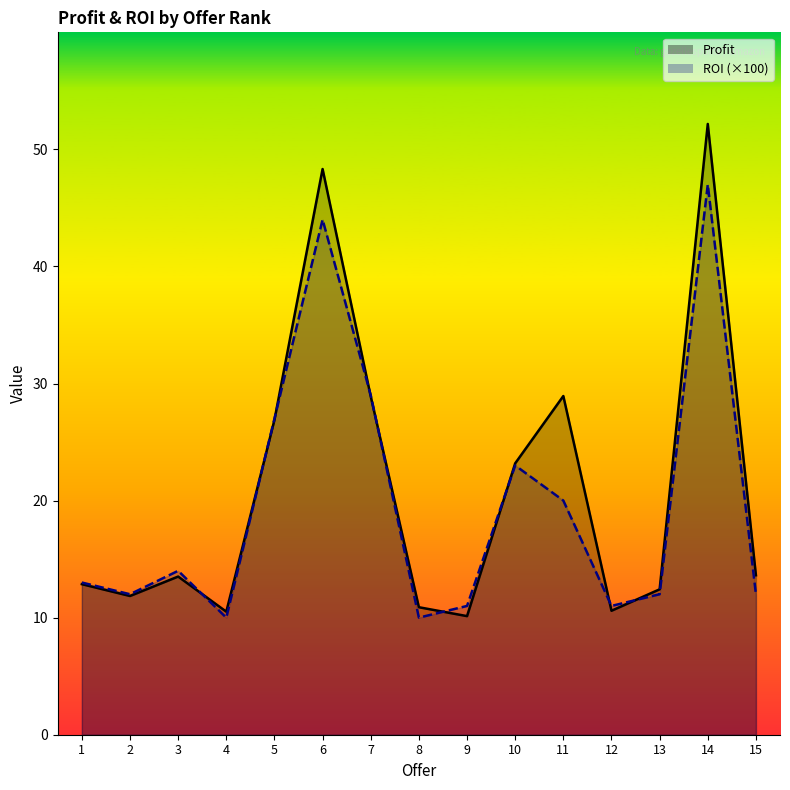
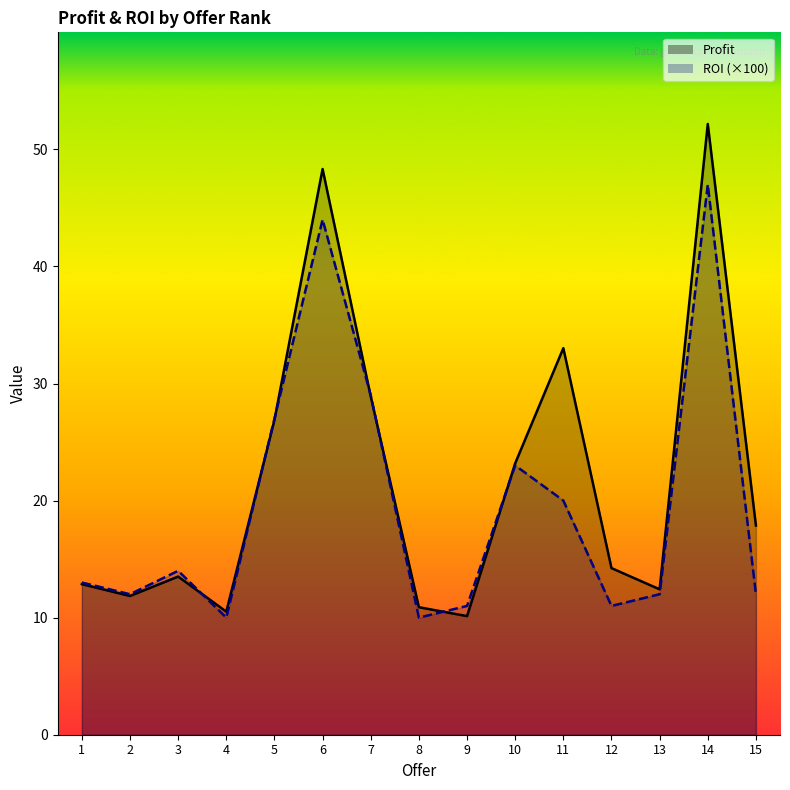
  {
    "Profit": {
      "3": 13.5,
      "4": 10.5,
      "6": 48.3,
      "8": 10.9,
      "9": 10.1,
-     "11": 28.9,
-     "12": 10.6,
+     "11": 33.0,
+     "12": 14.2,
      "13": 12.4,
      "14": 52.2,
-     "15": 13.6
+     "15": 17.9
    },
    "ROI (×100)": {
      "3": 14.0,
      "4": 10.0,
      "6": 44.0,
      "8": 10.0,
      "9": 11.0,
      "11": 20.0,
      "12": 11.0,
      "13": 12.0,
      "14": 47.0,
      "15": 12.0
    }
  }
